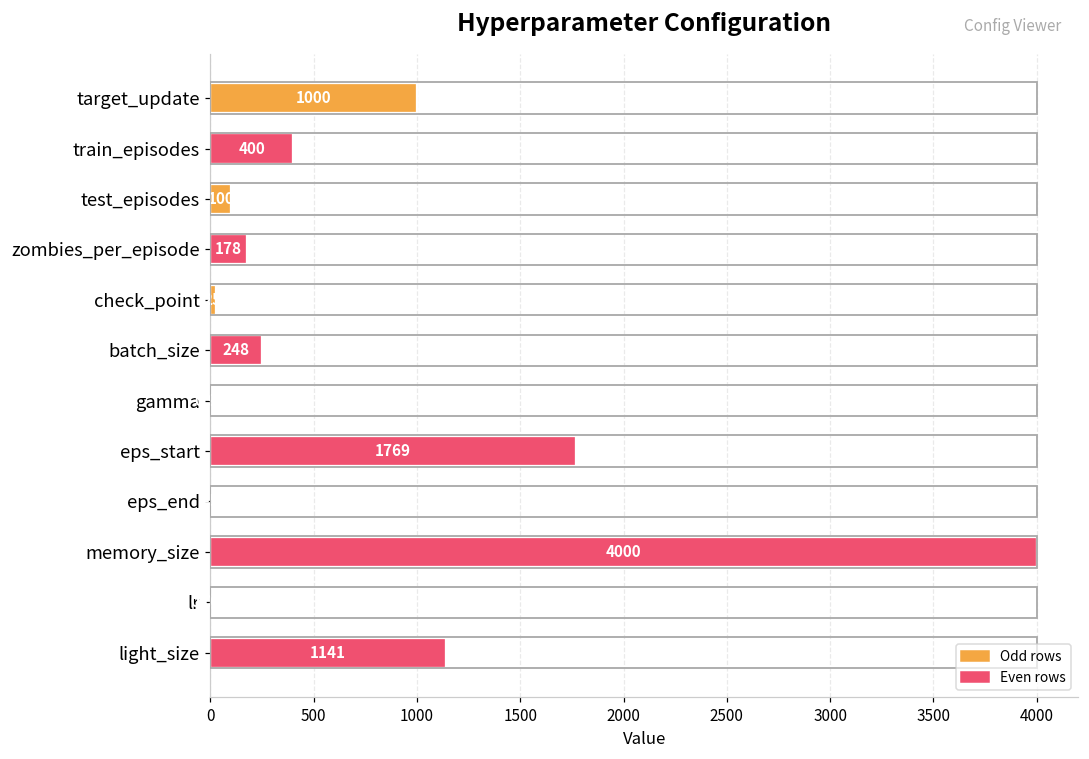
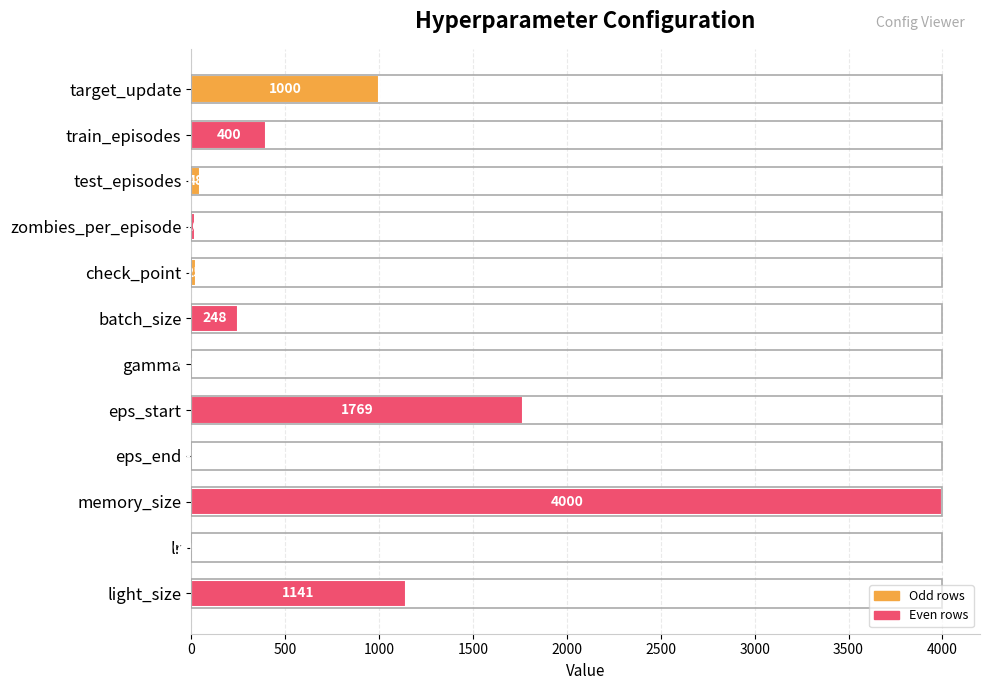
  {
-   "test_episodes": 100,
-   "zombies_per_episode": 180,
+   "test_episodes": 50,
+   "zombies_per_episode": 20,
    "check_point": 30
  }
